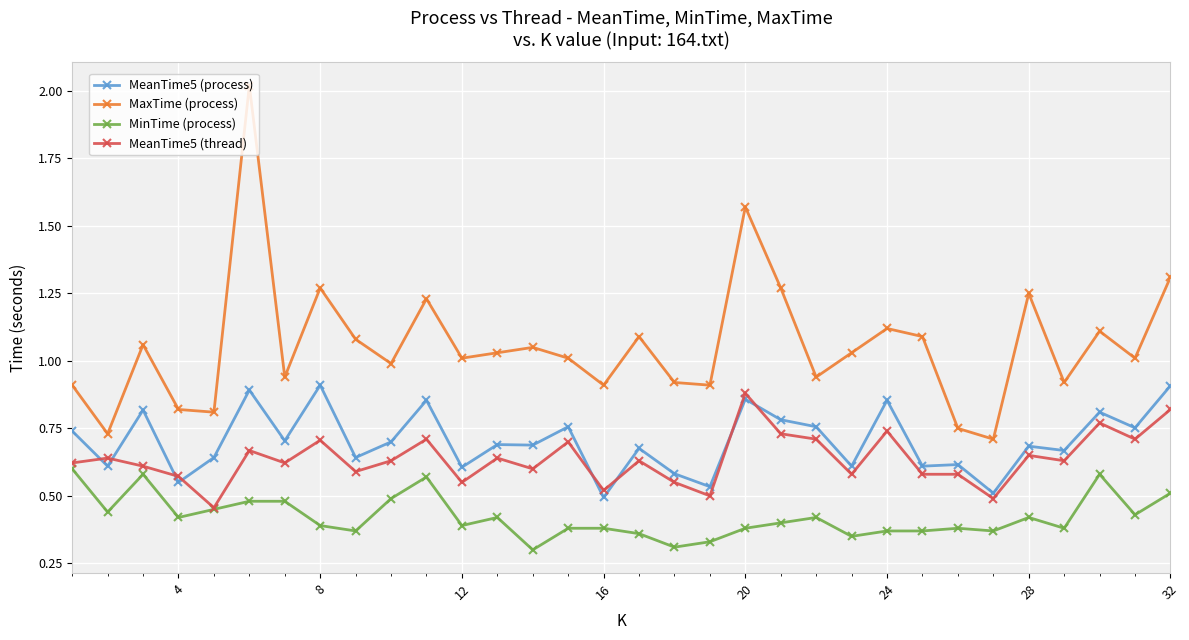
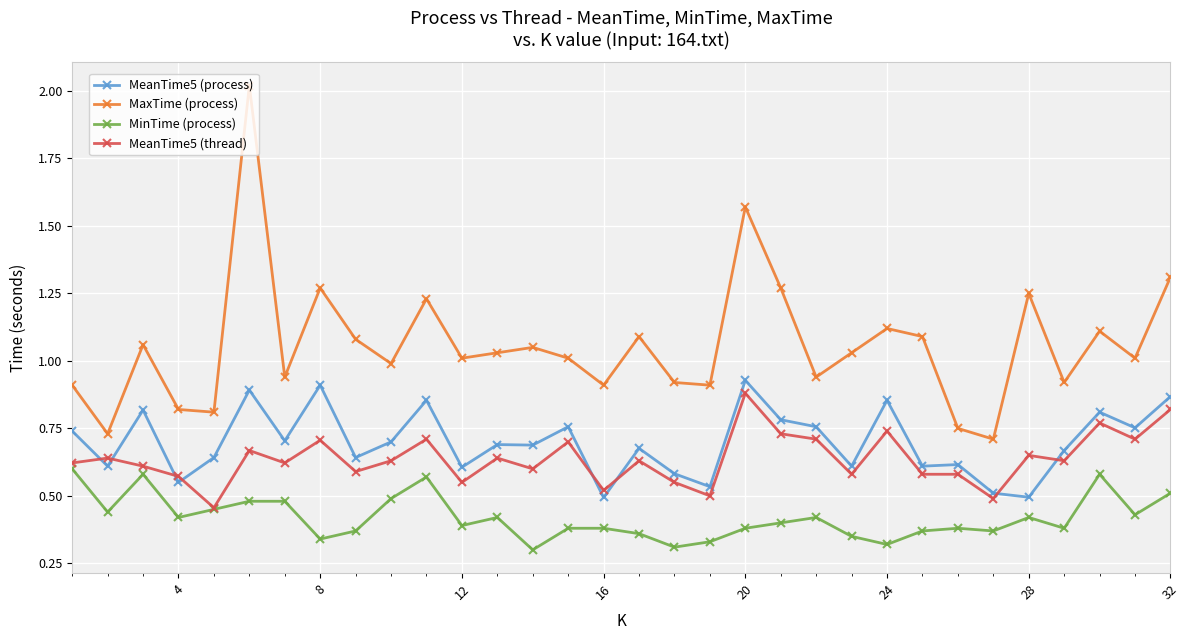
  {
    "MeanTime5 (process)": {
      "4": 0.55,
      "8": 0.91,
      "12": 0.61,
      "16": 0.49,
-     "20": 0.86,
+     "20": 0.93,
      "24": 0.85,
-     "28": 0.68,
-     "32": 0.91
+     "28": 0.50,
+     "32": 0.87
    },
    "MinTime (process)": {
      "4": 0.42,
-     "8": 0.39,
+     "8": 0.34,
      "12": 0.39,
      "16": 0.38,
      "20": 0.38,
-     "24": 0.37,
+     "24": 0.32,
      "28": 0.42,
      "32": 0.51
    }
  }
